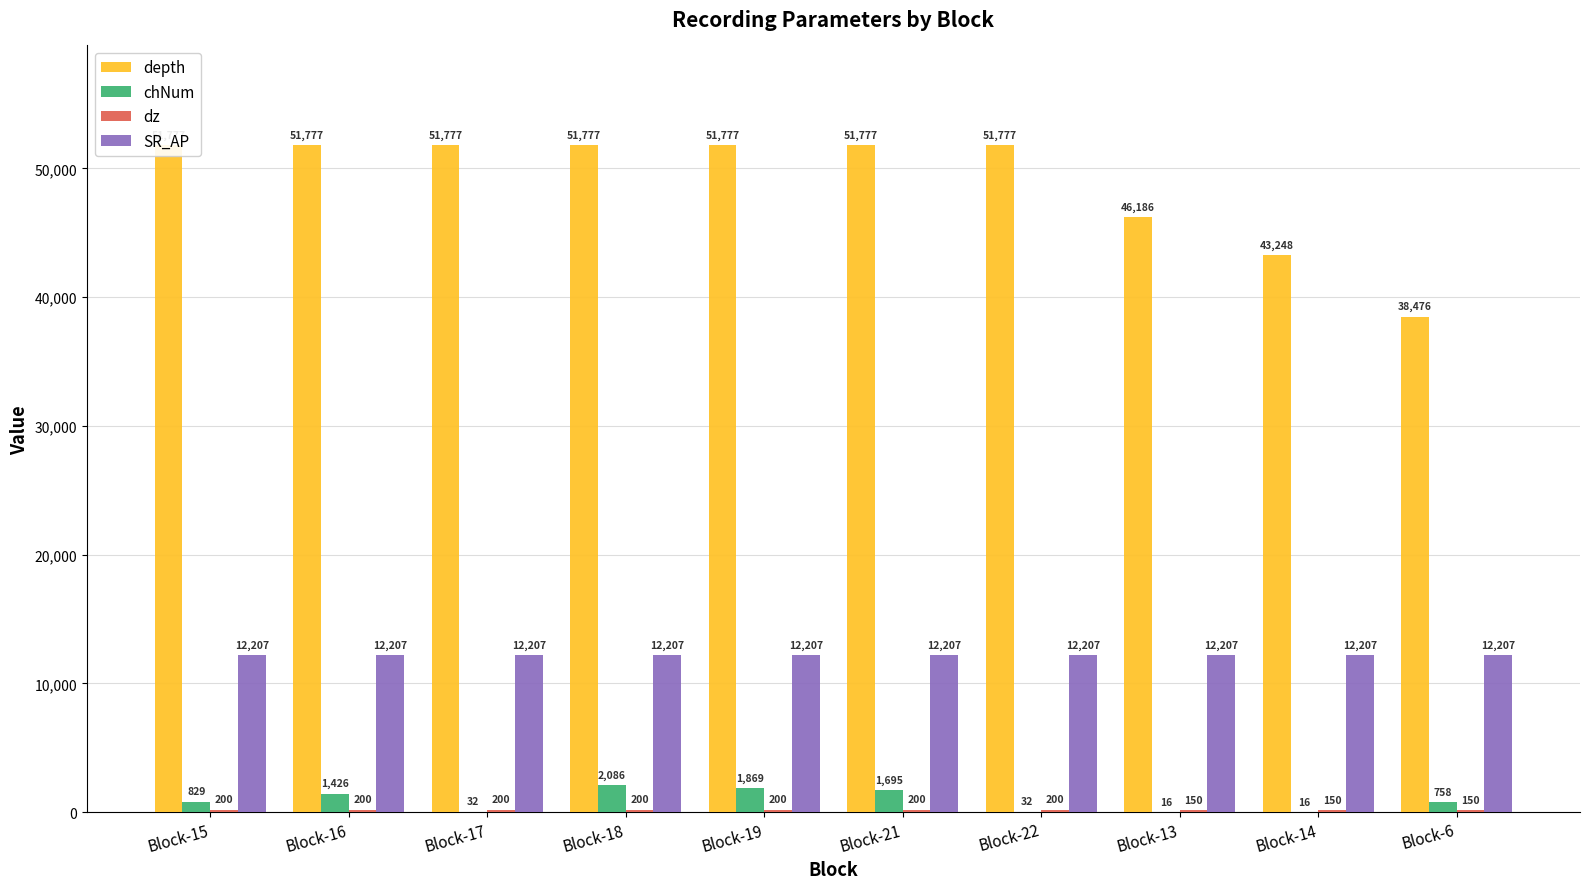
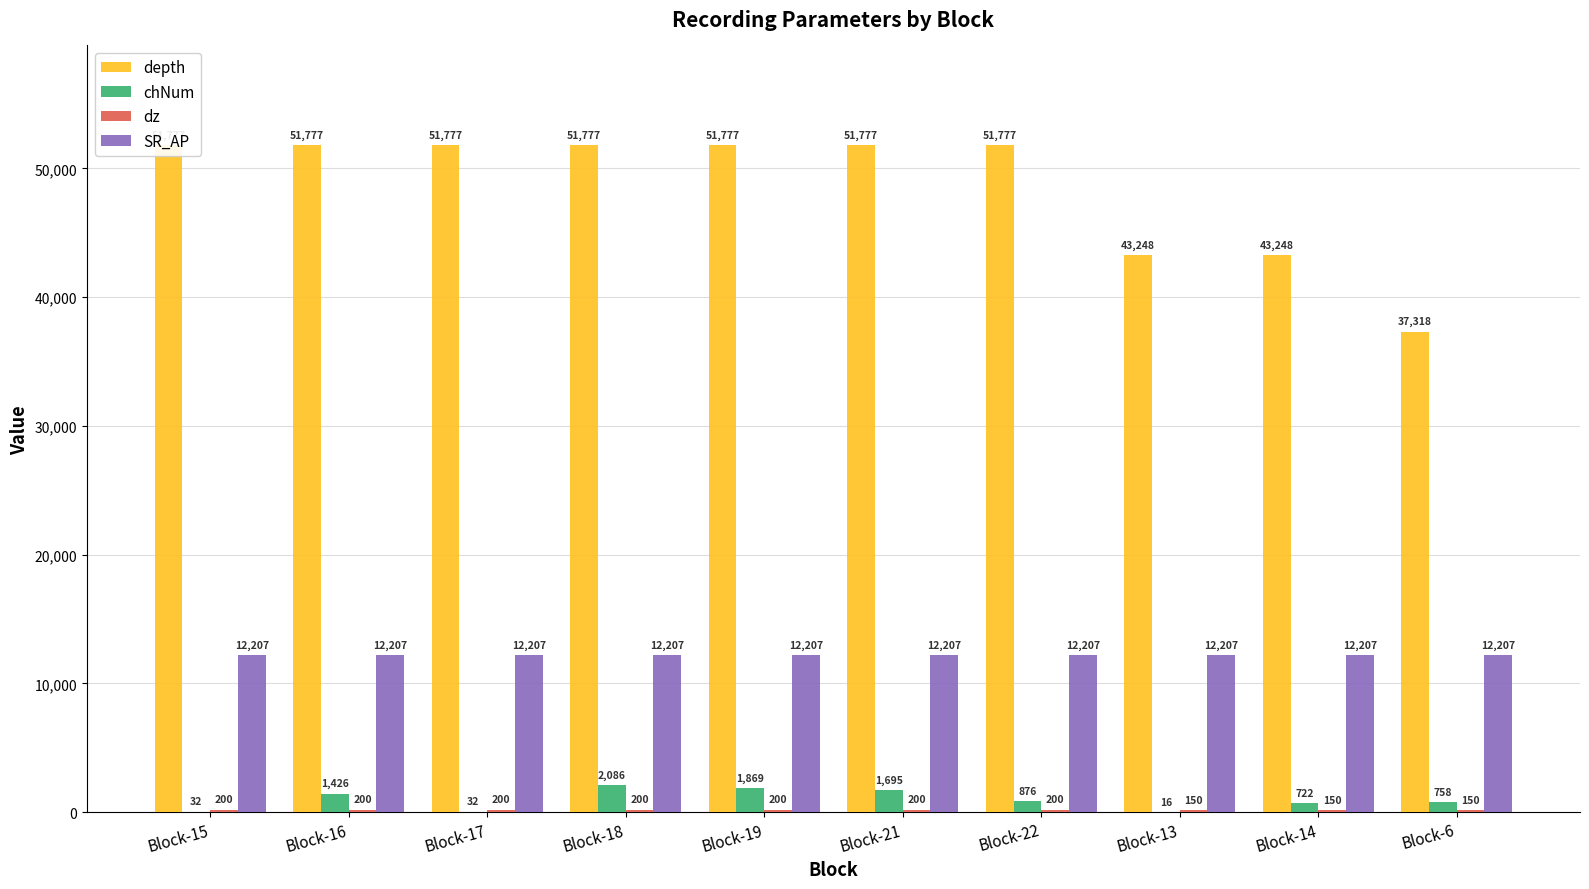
  {
    "depth": {
      "Block-16": "51,777",
      "Block-17": "51,777",
      "Block-18": "51,777",
      "Block-19": "51,777",
      "Block-21": "51,777",
      "Block-22": "51,777",
-     "Block-13": "46,186",
+     "Block-13": "43,248",
      "Block-14": "43,248",
-     "Block-6": "38,476"
+     "Block-6": "37,318"
    },
    "chNum": {
-     "Block-15": "829",
+     "Block-15": "32",
      "Block-16": "1,426",
      "Block-17": "32",
      "Block-18": "2,086",
      "Block-19": "1,869",
      "Block-21": "1,695",
-     "Block-22": "32",
+     "Block-22": "876",
      "Block-13": "16",
-     "Block-14": "16",
+     "Block-14": "722",
      "Block-6": "758"
    },
    "dz": {
      "Block-15": "200",
      "Block-16": "200",
      "Block-17": "200",
      "Block-18": "200",
      "Block-19": "200",
      "Block-21": "200",
      "Block-22": "200",
      "Block-13": "150",
      "Block-14": "150",
      "Block-6": "150"
    },
    "SR_AP": {
      "Block-15": "12,207",
      "Block-16": "12,207",
      "Block-17": "12,207",
      "Block-18": "12,207",
      "Block-19": "12,207",
      "Block-21": "12,207",
      "Block-22": "12,207",
      "Block-13": "12,207",
      "Block-14": "12,207",
      "Block-6": "12,207"
    }
  }
